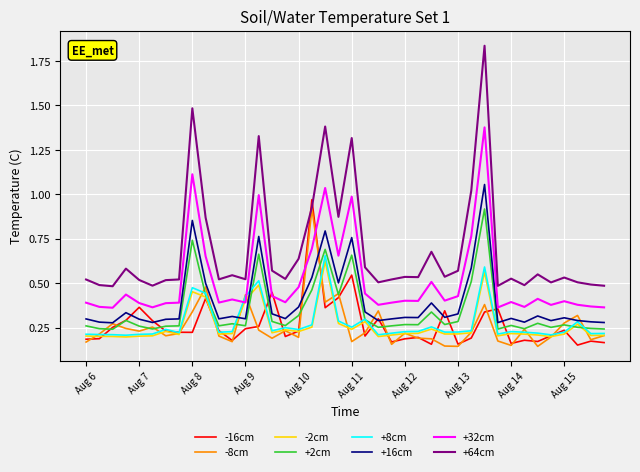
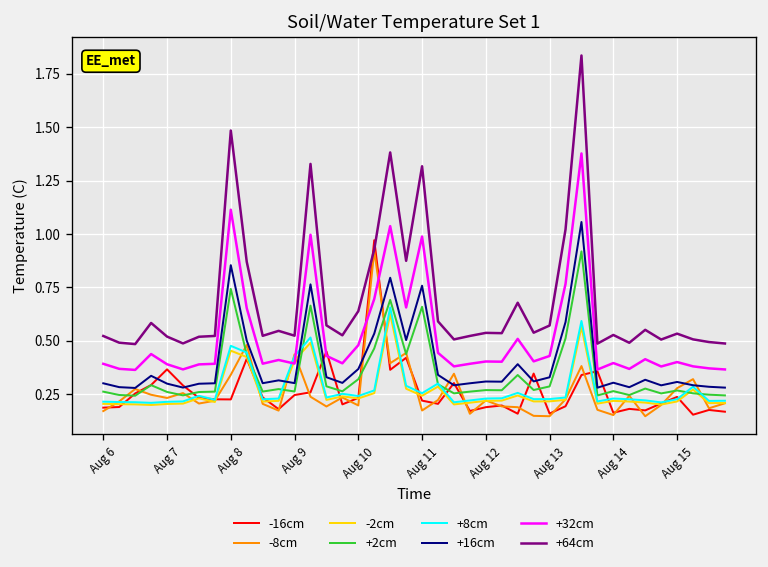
  {
    "-16cm": {
      "Aug 6": 0.19,
      "Aug 7": 0.37,
      "Aug 8": 0.22,
      "Aug 9": 0.24,
-     "Aug 11": 0.55,
+     "Aug 11": 0.22,
      "Aug 12": 0.19
    },
    "-8cm": {
      "Aug 6": 0.17,
      "Aug 7": 0.23,
      "Aug 8": 0.34,
      "Aug 10": 0.20,
      "Aug 11": 0.17
    },
    "-2cm": {
      "Aug 8": 0.45,
      "Aug 9": 0.41
    },
    "+2cm": {
      "Aug 6": 0.26,
      "Aug 7": 0.26,
      "Aug 8": 0.74,
      "Aug 9": 0.26,
      "Aug 10": 0.32,
      "Aug 11": 0.66,
      "Aug 12": 0.27,
      "Aug 13": 0.29,
      "Aug 14": 0.26
    },
    "+8cm": {
      "Aug 8": 0.48
    },
    "+16cm": {
      "Aug 6": 0.30,
      "Aug 7": 0.30,
      "Aug 8": 0.85,
      "Aug 9": 0.30,
      "Aug 10": 0.37,
      "Aug 11": 0.76,
      "Aug 12": 0.31,
      "Aug 13": 0.33,
      "Aug 14": 0.30,
      "Aug 15": 0.31
    },
    "+32cm": {
      "Aug 6": 0.39,
      "Aug 7": 0.39,
      "Aug 8": 1.11,
      "Aug 9": 0.39,
      "Aug 10": 0.48,
      "Aug 11": 0.99,
      "Aug 12": 0.40,
      "Aug 13": 0.43,
      "Aug 14": 0.39,
      "Aug 15": 0.40
    },
    "+64cm": {
      "Aug 6": 0.52,
      "Aug 7": 0.52,
      "Aug 8": 1.48,
      "Aug 9": 0.52,
      "Aug 10": 0.64,
      "Aug 11": 1.32,
      "Aug 12": 0.54,
      "Aug 13": 0.57,
      "Aug 14": 0.53,
      "Aug 15": 0.53
    }
  }
